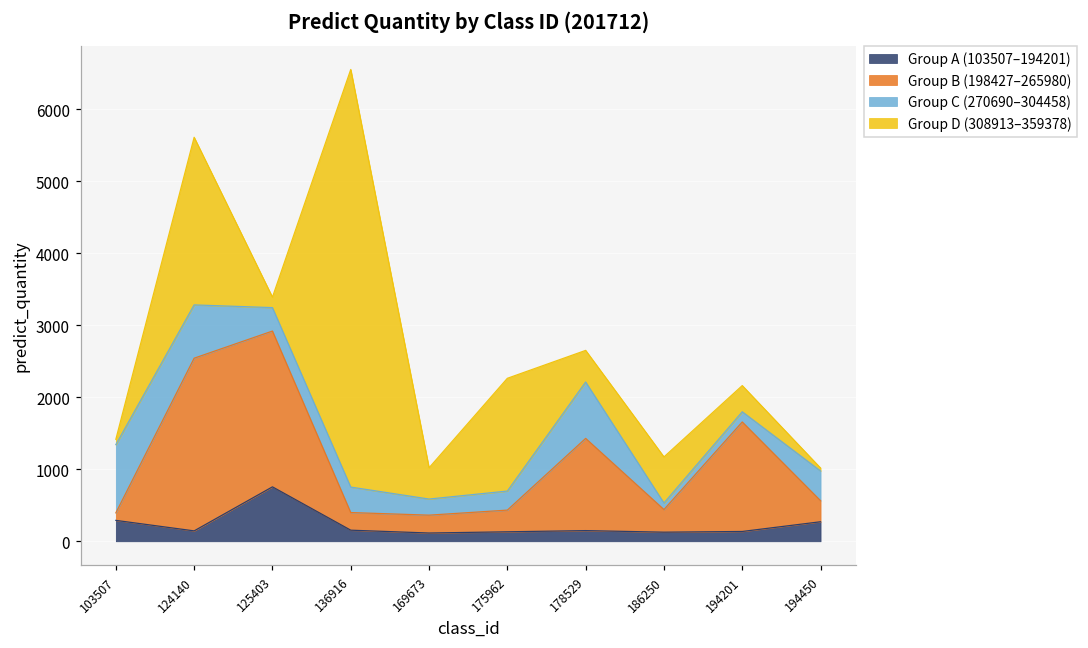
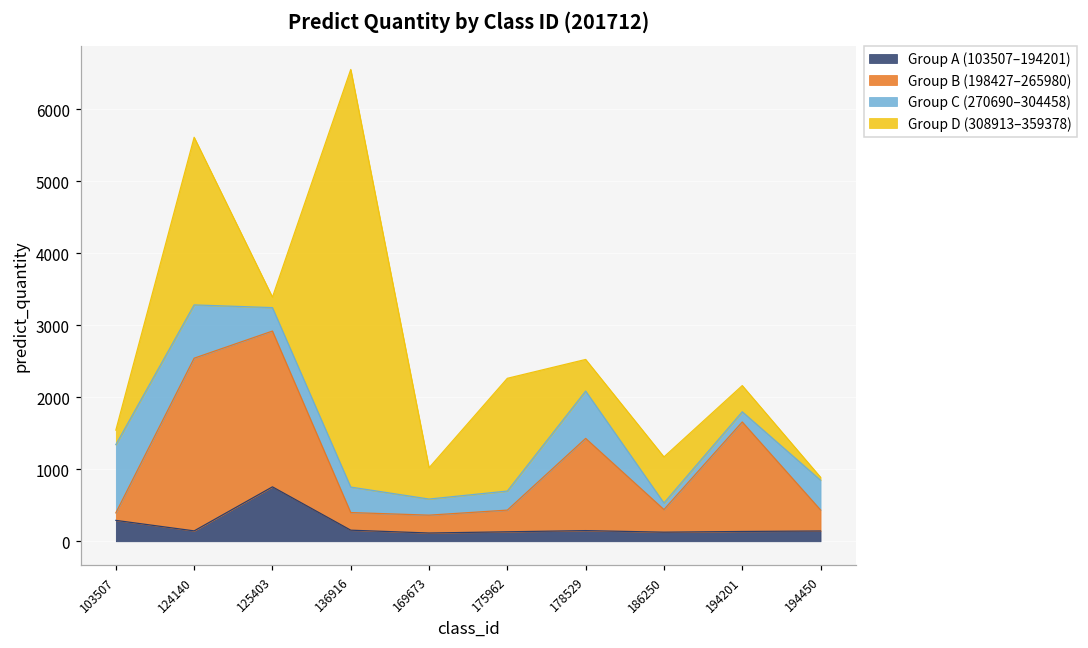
  {
    "Group A (103507–194201)": {
      "103507": 300,
      "124140": 100,
      "125403": 800,
      "136916": 200,
      "169673": 100,
      "175962": 100,
      "178529": 100,
      "186250": 100,
      "194201": 100,
-     "194450": 300
+     "194450": 100
    },
    "Group B (198427–265980)": {
      "103507": 100,
      "124140": 2400,
      "125403": 2200,
      "136916": 200,
      "169673": 200,
      "175962": 300,
      "178529": 1300,
      "186250": 300,
      "194201": 1500,
      "194450": 300
    },
    "Group C (270690–304458)": {
      "103507": 900,
      "124140": 700,
      "125403": 300,
      "136916": 400,
      "169673": 200,
      "175962": 300,
-     "178529": 800,
+     "178529": 700,
      "186250": 100,
      "194201": 100,
      "194450": 400
    },
    "Group D (308913–359378)": {
-     "103507": 100,
+     "103507": 200,
      "124140": 2300,
      "125403": 100,
      "136916": 5800,
      "169673": 400,
      "175962": 1600,
      "178529": 400,
      "186250": 600,
      "194201": 400,
      "194450": 0
    }
  }
